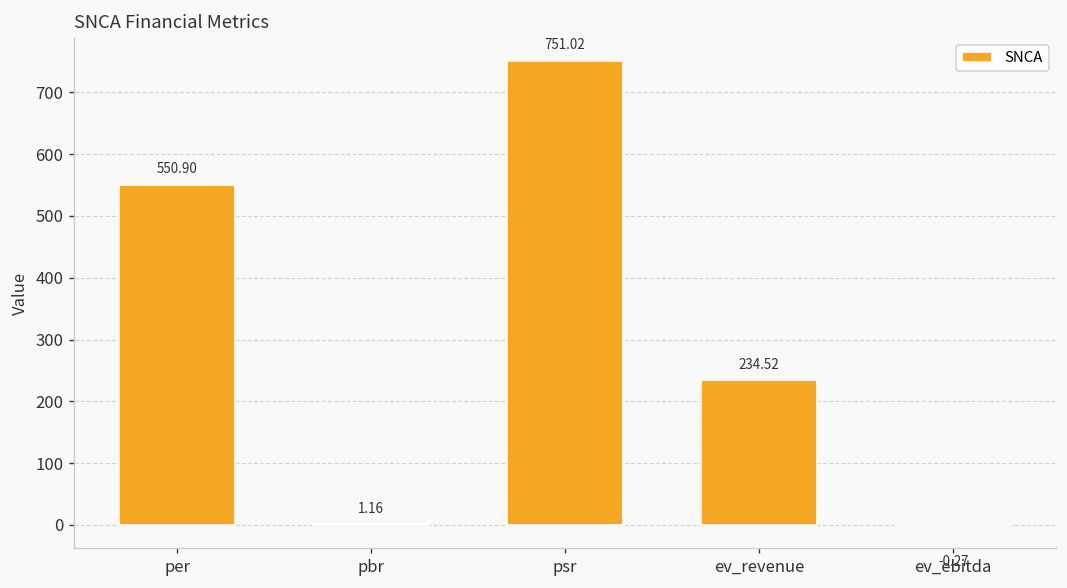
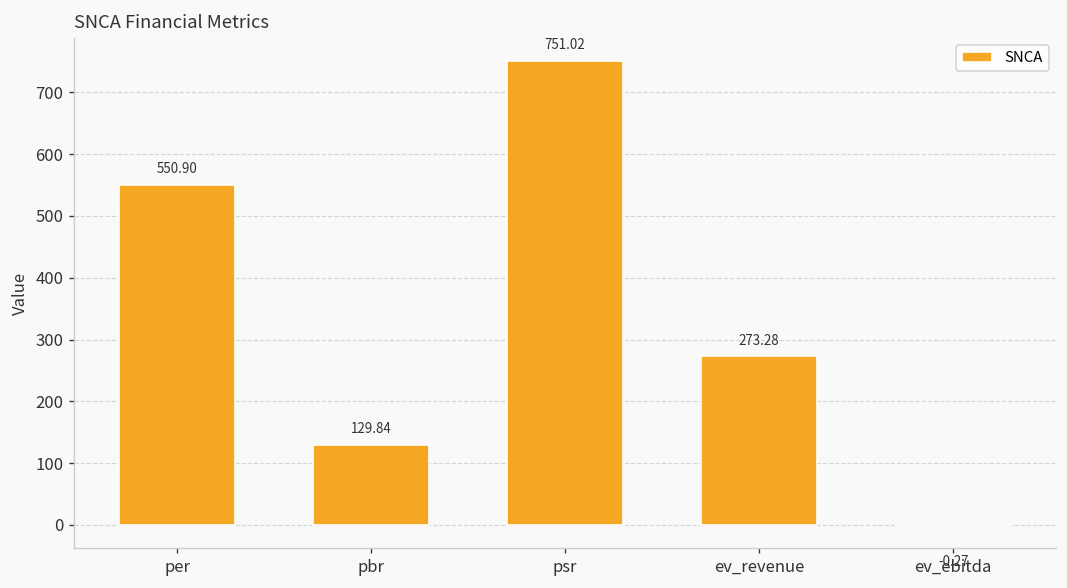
  {
    "per": 550.90,
-   "pbr": 1.16,
+   "pbr": 129.84,
    "psr": 751.02,
-   "ev_revenue": 234.52,
+   "ev_revenue": 273.28,
    "ev_ebitda": -0.27
  }
